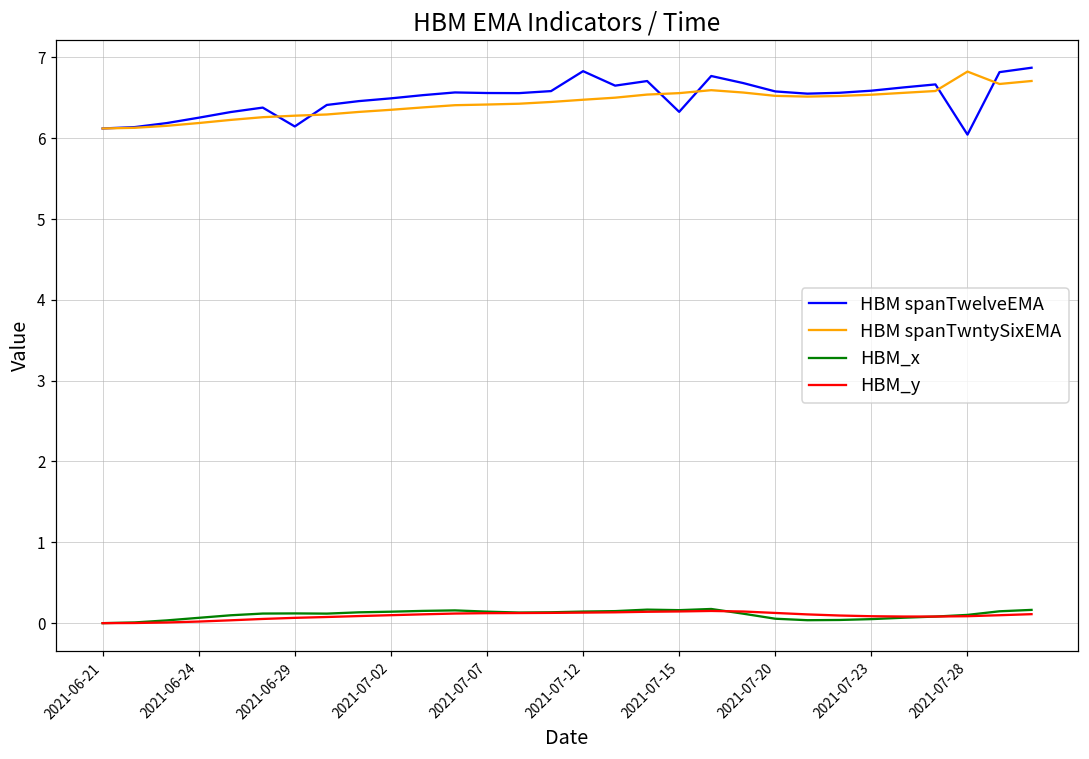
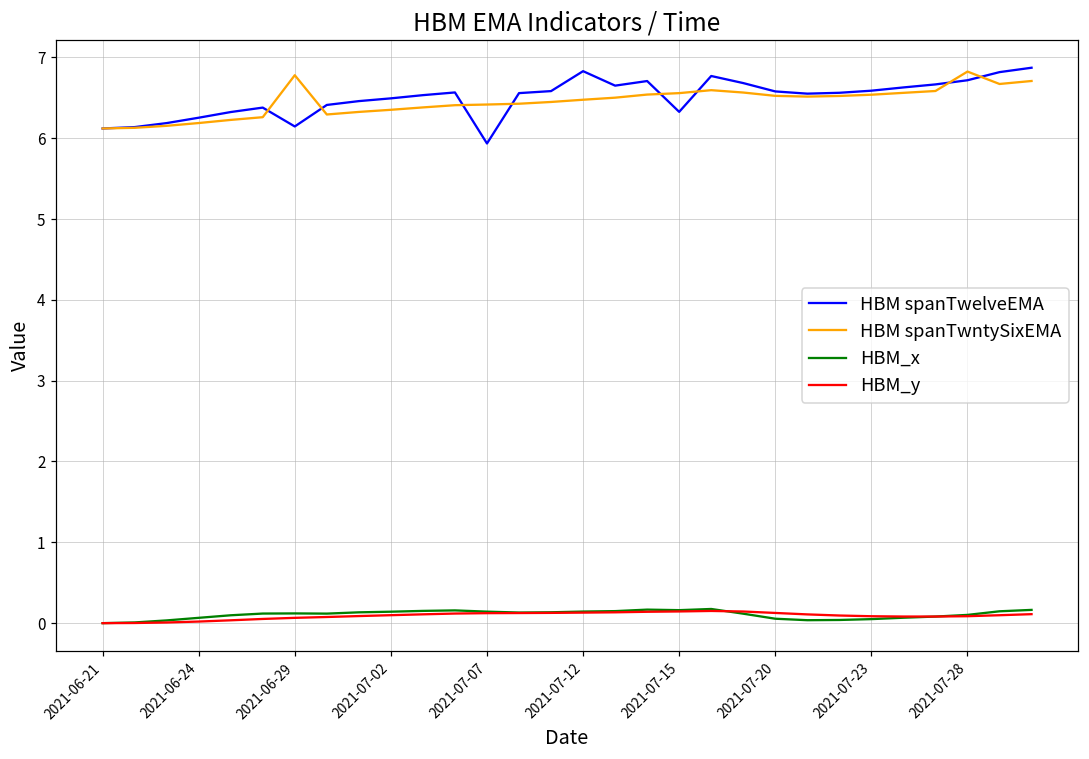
  {
    "HBM spanTwelveEMA": {
      "2021-06-24": 6.3,
      "2021-06-29": 6.1,
      "2021-07-02": 6.5,
-     "2021-07-07": 6.6,
+     "2021-07-07": 5.9,
      "2021-07-12": 6.8,
      "2021-07-15": 6.3,
      "2021-07-20": 6.6,
      "2021-07-23": 6.6,
-     "2021-07-28": 6.0
+     "2021-07-28": 6.7
    },
    "HBM spanTwntySixEMA": {
      "2021-06-24": 6.2,
-     "2021-06-29": 6.3,
+     "2021-06-29": 6.8,
      "2021-07-02": 6.4,
      "2021-07-07": 6.4,
      "2021-07-12": 6.5,
      "2021-07-15": 6.6,
      "2021-07-20": 6.5,
      "2021-07-23": 6.5,
      "2021-07-28": 6.8
    },
    "HBM_x": {
      "2021-06-24": 0.1,
      "2021-06-29": 0.1,
      "2021-07-02": 0.1,
      "2021-07-20": 0.1,
      "2021-07-23": 0.0
    },
    "HBM_y": {
      "2021-06-24": 0.0,
      "2021-06-29": 0.1,
      "2021-07-02": 0.1,
      "2021-07-20": 0.1,
      "2021-07-23": 0.1
    }
  }
